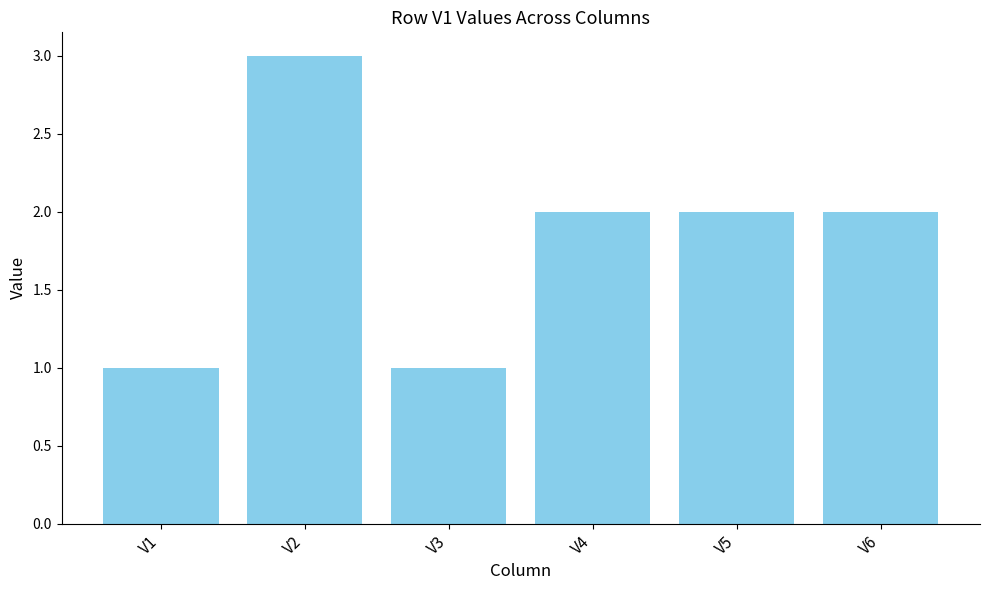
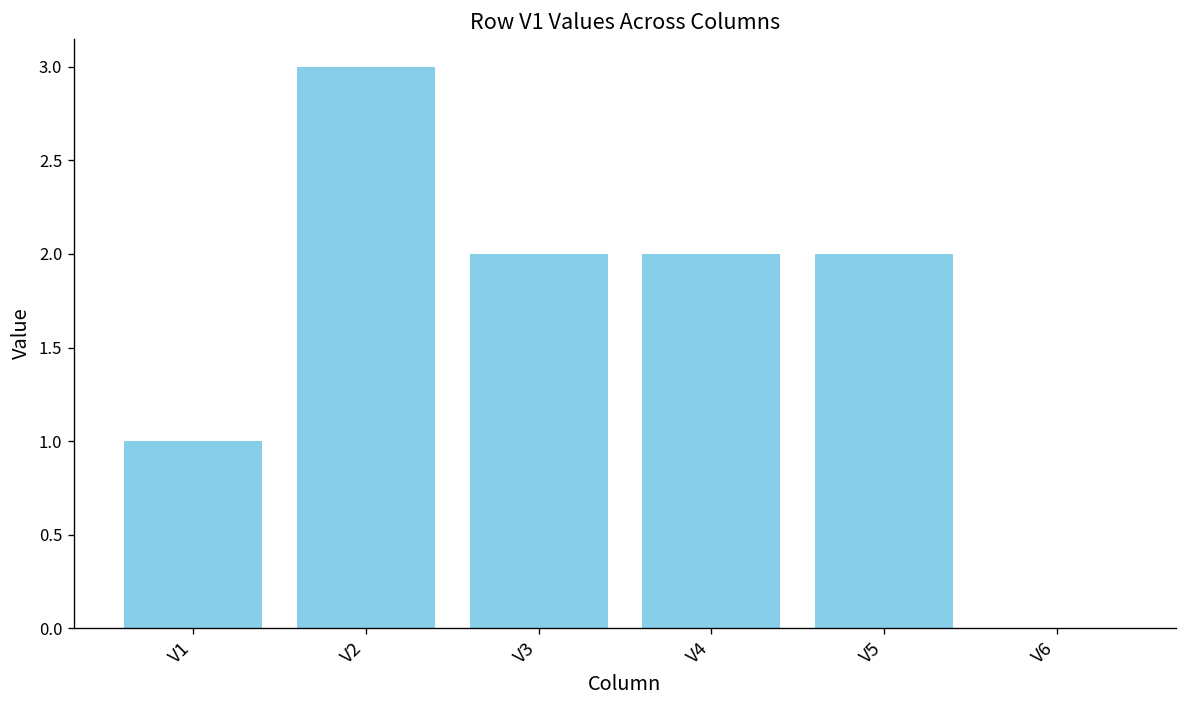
  {
    "V1": 1,
    "V2": 3,
-   "V3": 1,
+   "V3": 2,
    "V4": 2,
    "V5": 2,
-   "V6": 2
+   "V6": 0
  }
